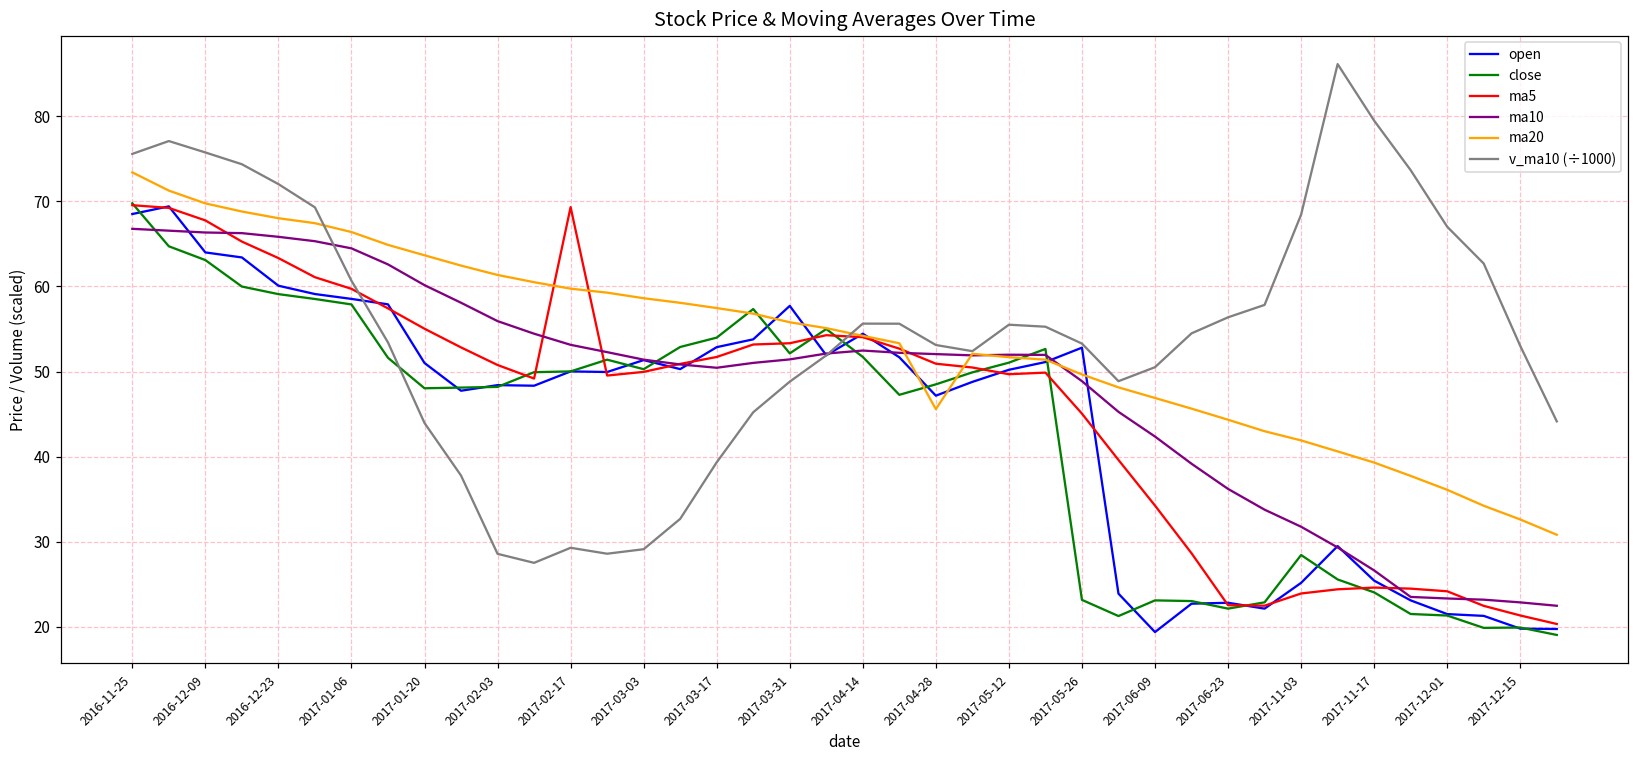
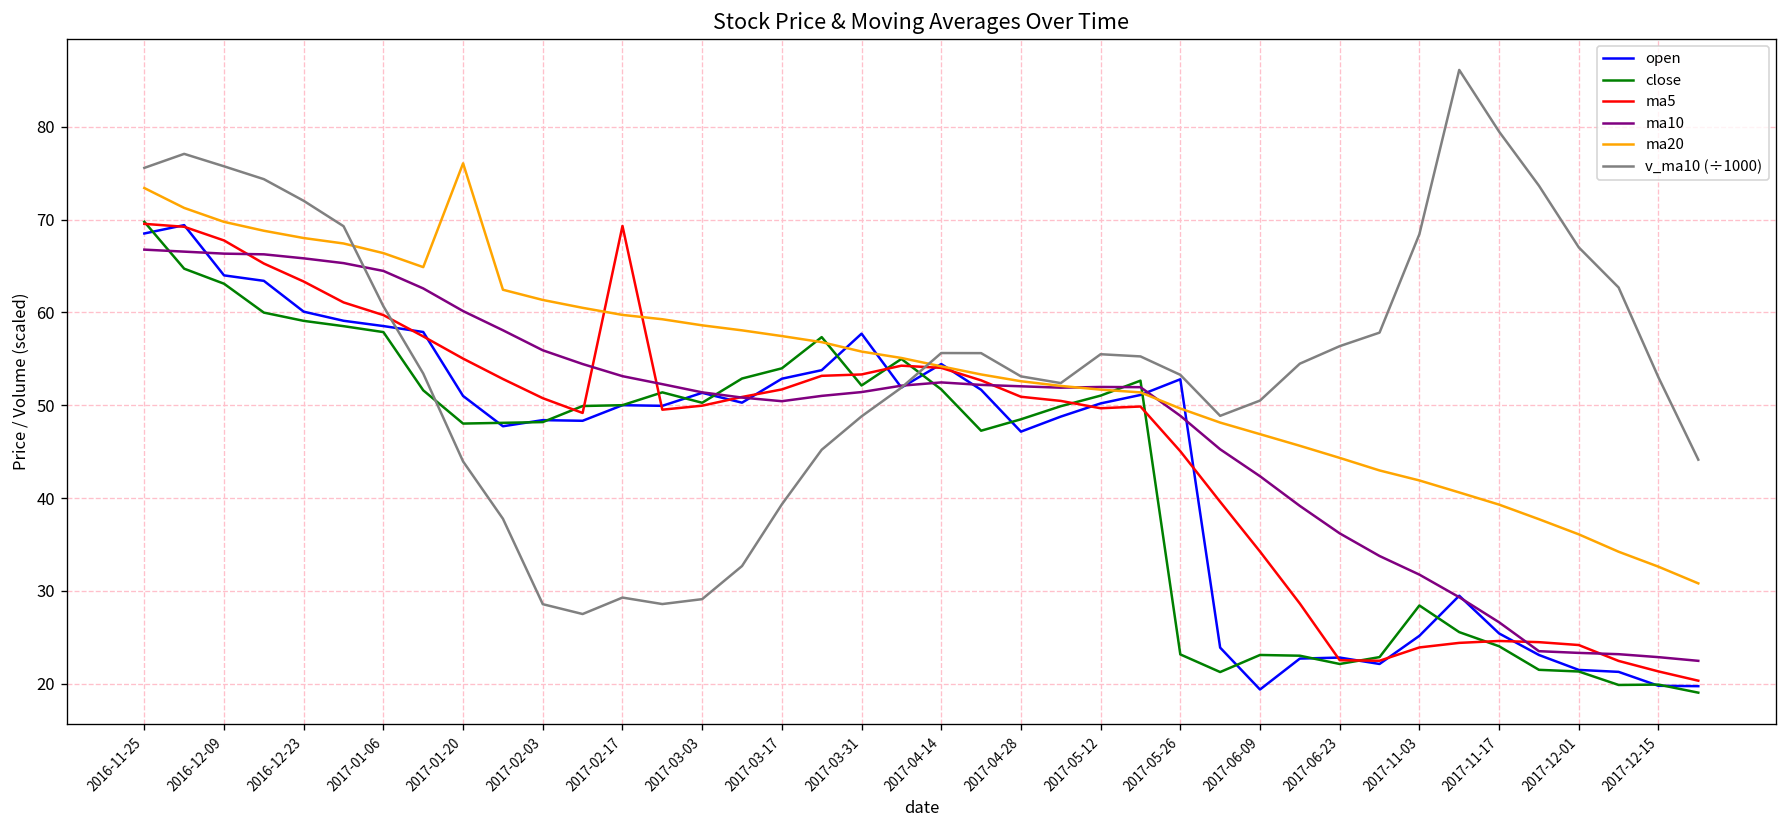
  {
    "open": {
      "2016-11-25": 69,
      "2016-12-09": 64,
      "2016-12-23": 60,
      "2017-01-06": 59,
      "2017-01-20": 51,
      "2017-03-17": 53,
      "2017-03-31": 58,
      "2017-04-28": 47,
      "2017-05-12": 50,
      "2017-05-26": 53,
      "2017-06-09": 19,
      "2017-11-03": 25,
      "2017-11-17": 25
    },
    "close": {
      "2016-12-09": 63,
      "2016-12-23": 59,
      "2017-01-06": 58,
      "2017-01-20": 48,
      "2017-03-17": 54,
      "2017-03-31": 52,
      "2017-04-14": 52,
      "2017-04-28": 48,
      "2017-05-12": 51,
      "2017-05-26": 23,
      "2017-06-09": 23,
      "2017-06-23": 22,
      "2017-11-03": 28,
      "2017-11-17": 24
    },
    "ma5": {
      "2016-12-09": 68,
      "2016-12-23": 63,
      "2017-01-06": 60,
      "2017-01-20": 55,
      "2017-02-03": 51,
      "2017-02-17": 69,
      "2017-03-17": 52,
      "2017-03-31": 53,
      "2017-04-28": 51,
      "2017-05-12": 50,
      "2017-05-26": 45,
      "2017-06-09": 34,
      "2017-11-03": 24,
      "2017-11-17": 25,
      "2017-12-01": 24,
      "2017-12-15": 21
    },
    "ma10": {
      "2016-11-25": 67,
      "2016-12-09": 66,
      "2016-12-23": 66,
      "2017-01-06": 64,
      "2017-01-20": 60,
      "2017-02-03": 56,
      "2017-02-17": 53,
      "2017-03-17": 50,
      "2017-03-31": 51,
      "2017-04-14": 52,
      "2017-04-28": 52,
      "2017-05-26": 49,
      "2017-06-09": 42,
      "2017-06-23": 36,
      "2017-11-03": 32,
      "2017-11-17": 27,
      "2017-12-01": 23,
      "2017-12-15": 23
    },
    "ma20": {
      "2016-11-25": 73,
      "2016-12-09": 70,
      "2016-12-23": 68,
      "2017-01-06": 66,
-     "2017-01-20": 64,
+     "2017-01-20": 76,
      "2017-02-03": 61,
      "2017-02-17": 60,
      "2017-03-03": 59,
      "2017-03-17": 57,
      "2017-03-31": 56,
-     "2017-04-28": 46,
+     "2017-04-28": 53,
      "2017-05-26": 50,
      "2017-06-09": 47,
      "2017-06-23": 44,
      "2017-11-03": 42,
      "2017-11-17": 39,
      "2017-12-01": 36,
      "2017-12-15": 33
    },
    "v_ma10 (÷1000)": {
      "2016-11-25": 76,
      "2016-12-09": 76,
      "2016-12-23": 72,
      "2017-01-06": 61,
      "2017-01-20": 44,
      "2017-02-03": 29,
      "2017-02-17": 29,
      "2017-03-03": 29,
      "2017-03-17": 39,
      "2017-03-31": 49,
      "2017-04-14": 56,
      "2017-04-28": 53,
      "2017-05-12": 55,
      "2017-05-26": 53,
      "2017-06-09": 51,
      "2017-06-23": 56,
      "2017-11-03": 68,
      "2017-11-17": 79,
      "2017-12-01": 67,
      "2017-12-15": 53
    }
  }
